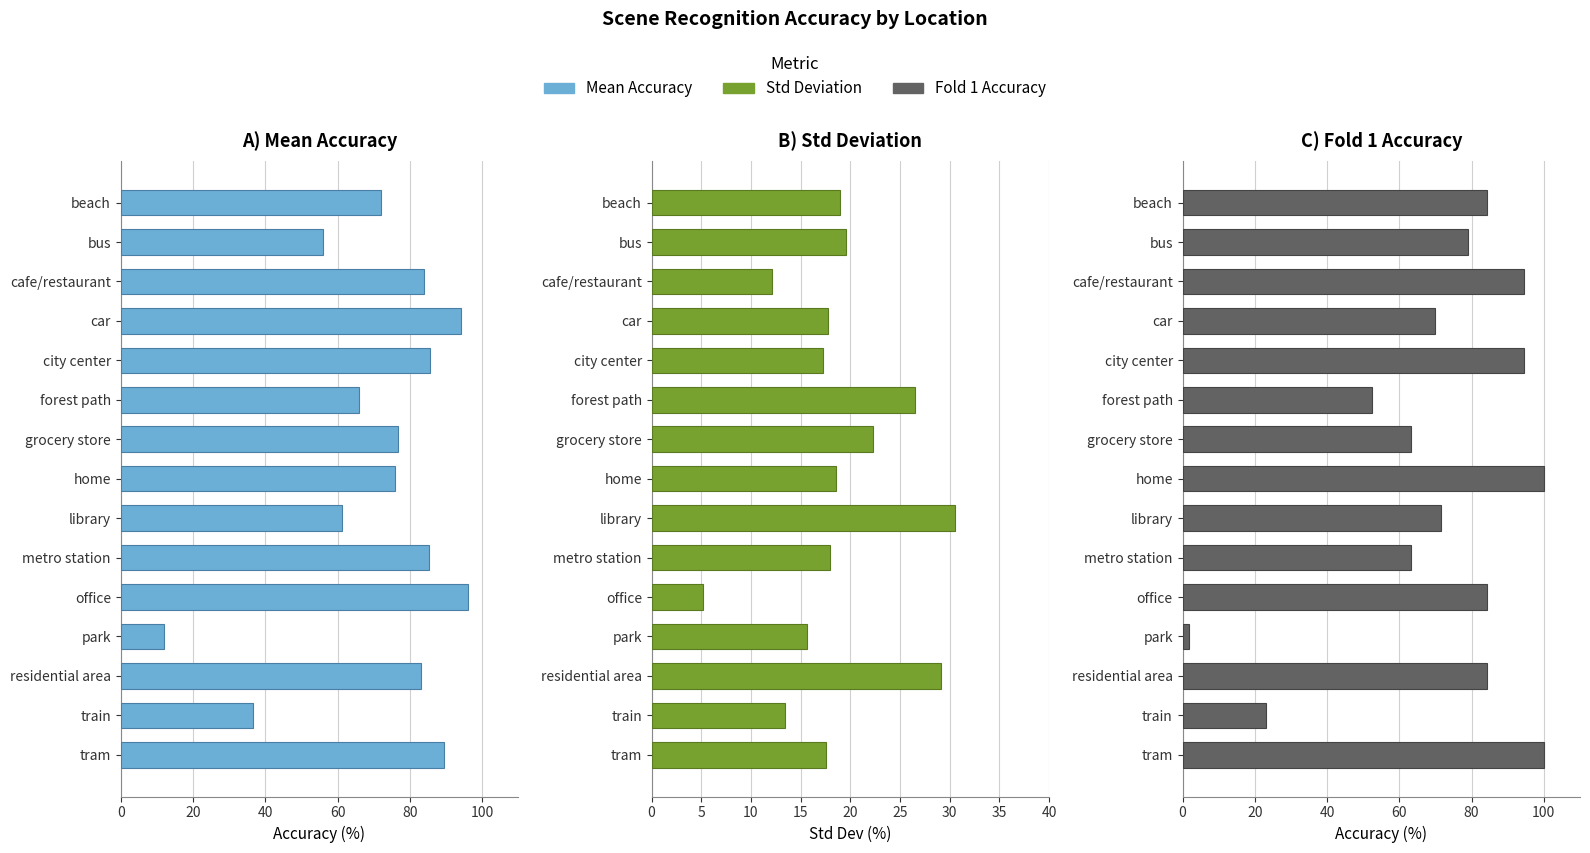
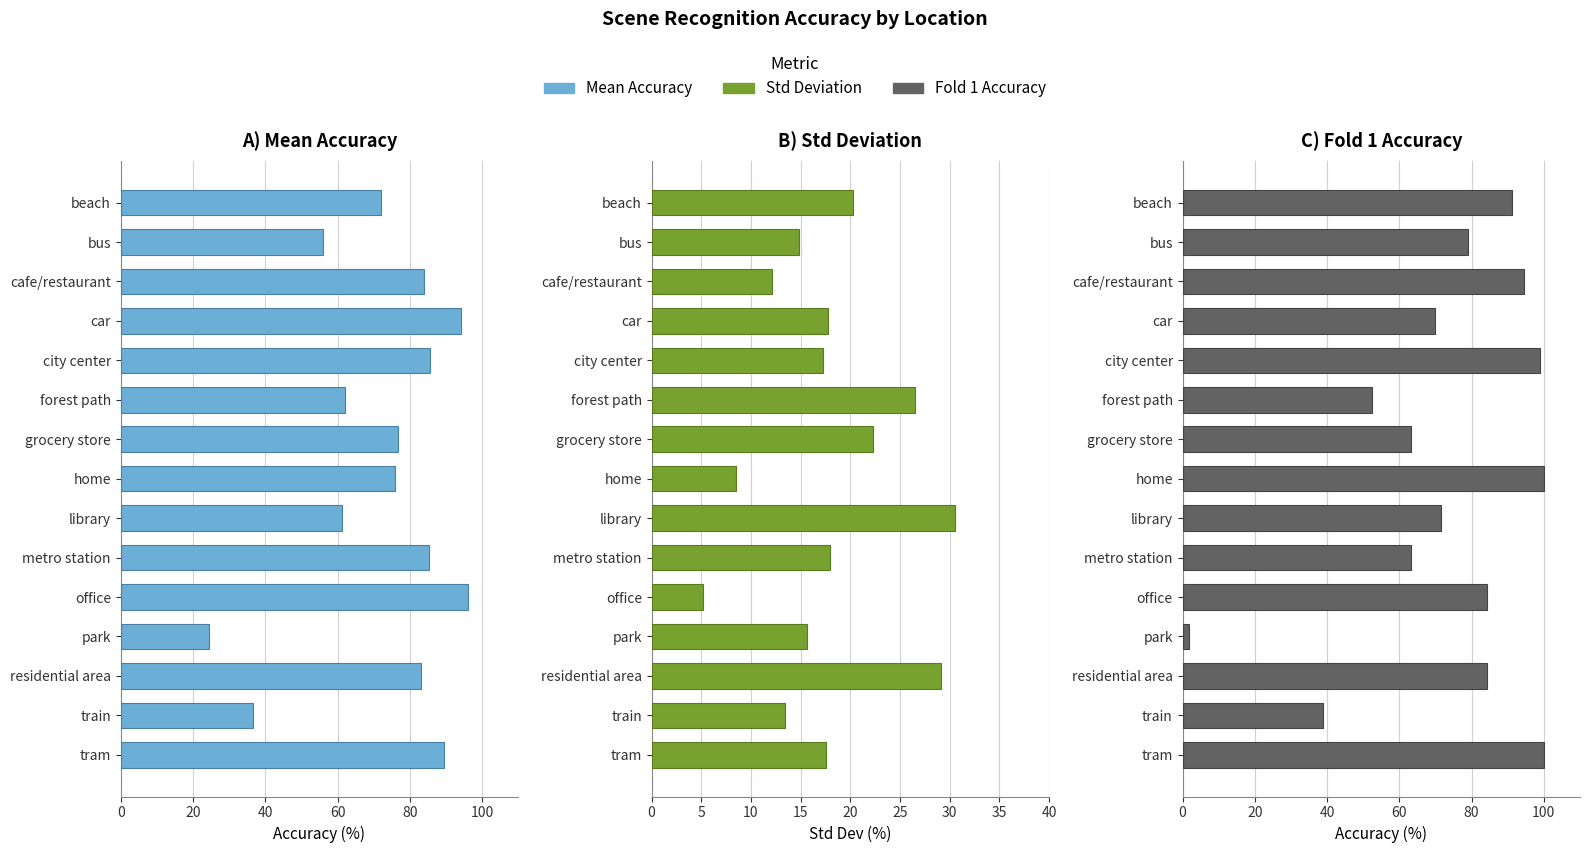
  {
    "A) Mean Accuracy": {
      "beach": 72,
      "bus": 56,
      "cafe/restaurant": 84,
      "car": 94,
      "city center": 86,
-     "forest path": 66,
+     "forest path": 62,
      "grocery store": 77,
      "home": 76,
      "library": 61,
      "metro station": 85,
      "office": 96,
-     "park": 12,
+     "park": 25,
      "residential area": 83,
      "train": 37,
      "tram": 90
    },
    "B) Std Deviation": {
-     "beach": 19,
-     "bus": 20,
+     "beach": 20,
+     "bus": 15,
      "cafe/restaurant": 12,
      "car": 18,
      "city center": 17,
      "forest path": 27,
      "grocery store": 22,
-     "home": 19,
+     "home": 9,
      "library": 31,
      "metro station": 18,
      "office": 5,
      "park": 16,
      "residential area": 29,
      "train": 13,
      "tram": 18
    },
    "C) Fold 1 Accuracy": {
-     "beach": 84,
+     "beach": 91,
      "bus": 79,
      "cafe/restaurant": 94,
      "car": 70,
-     "city center": 94,
+     "city center": 99,
      "forest path": 52,
      "grocery store": 63,
      "home": 100,
      "library": 71,
      "metro station": 63,
      "office": 84,
      "park": 2,
      "residential area": 84,
-     "train": 23,
+     "train": 39,
      "tram": 100
    }
  }
